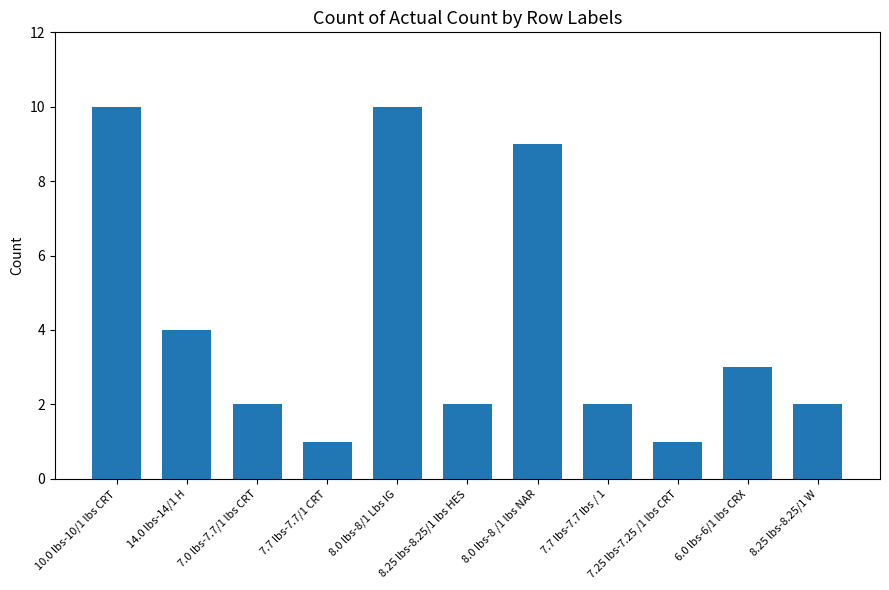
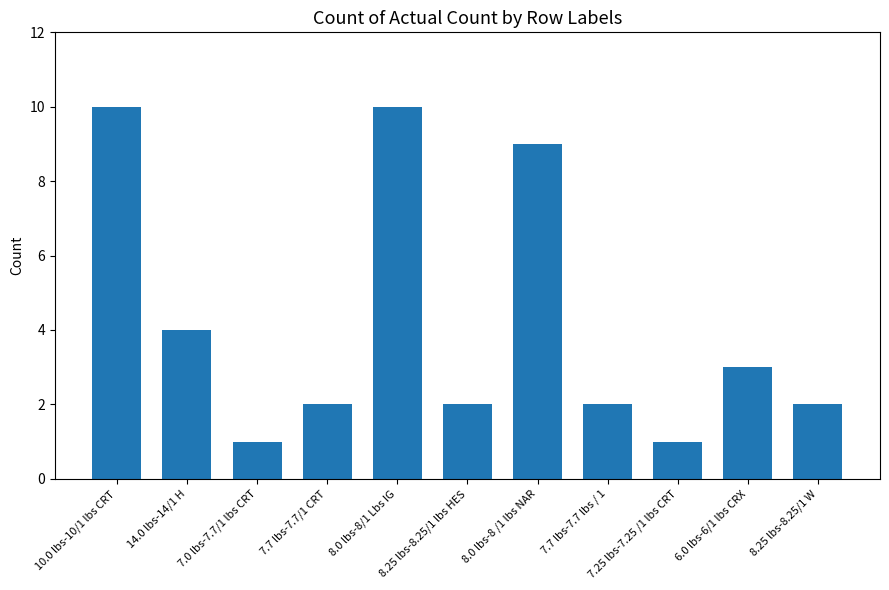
  {
    "10.0 lbs-10/1 lbs CRT": 10,
    "14.0 lbs-14/1 H": 4,
-   "7.0 lbs-7.7/1 lbs CRT": 2,
-   "7.7 lbs-7.7/1 CRT": 1,
+   "7.0 lbs-7.7/1 lbs CRT": 1,
+   "7.7 lbs-7.7/1 CRT": 2,
    "8.0 lbs-8/1 Lbs IG": 10,
    "8.25 lbs-8.25/1 lbs HES": 2,
    "8.0 lbs-8 /1 lbs NAR": 9,
    "7.7 lbs-7.7 lbs / 1": 2,
    "7.25 lbs-7.25 /1 lbs CRT": 1,
    "6.0 lbs-6/1 lbs CRX": 3,
    "8.25 lbs-8.25/1 W": 2
  }
